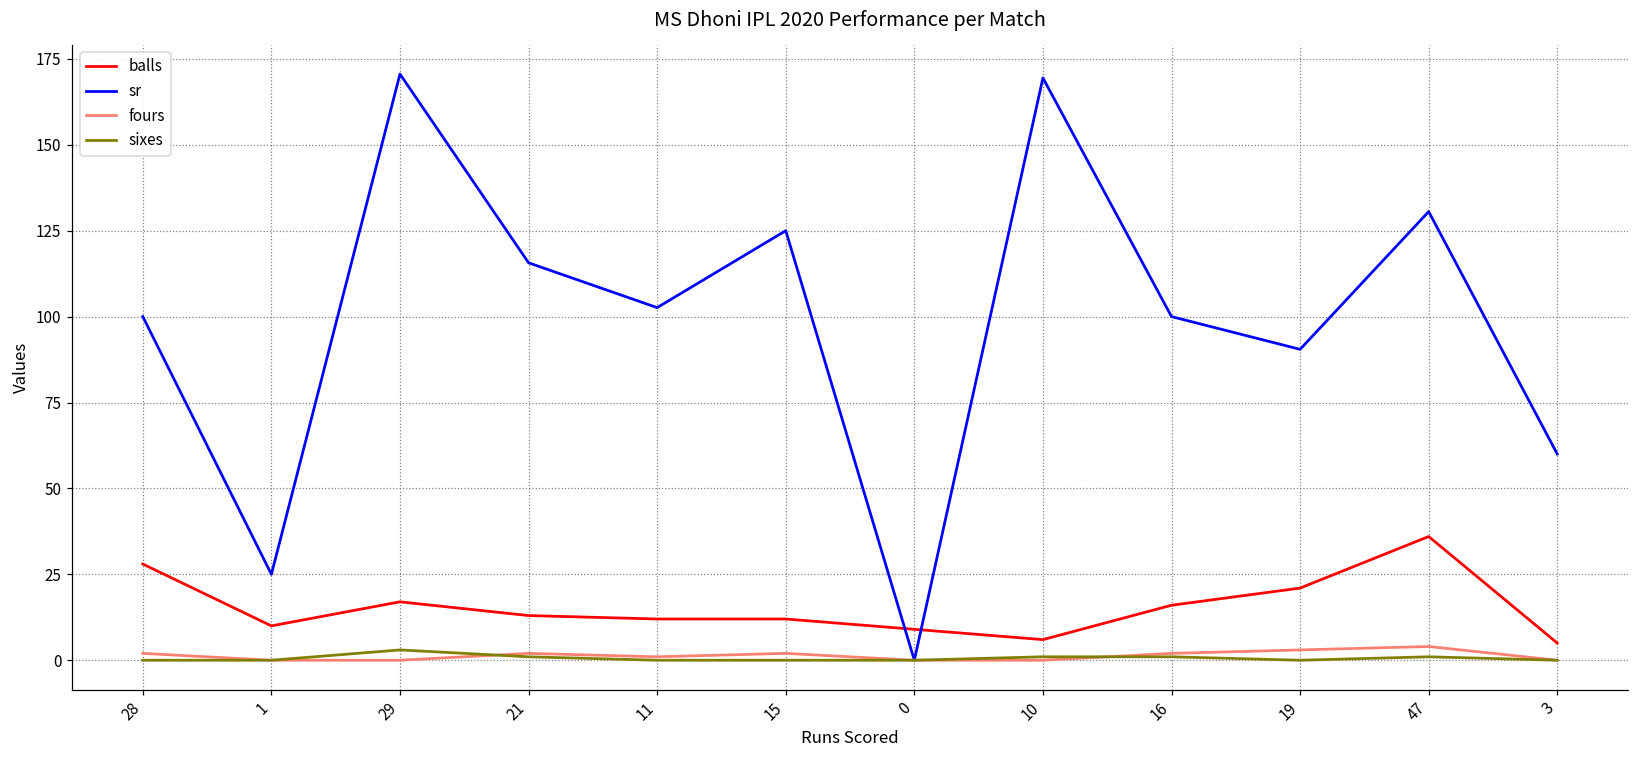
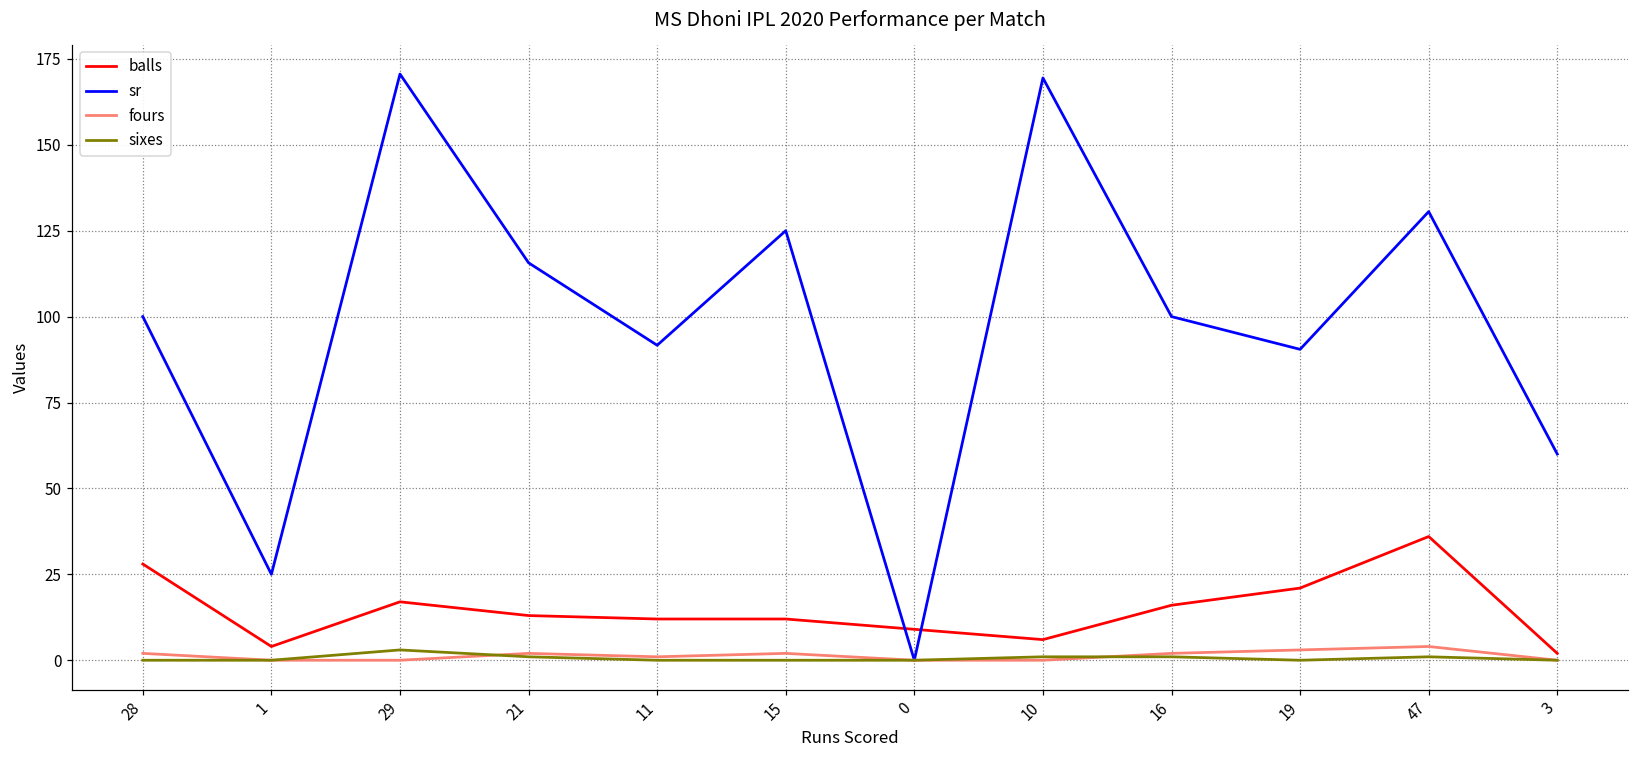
  {
    "balls": {
      "28": 28,
-     "1": 10,
+     "1": 4,
      "29": 17,
      "21": 13,
      "11": 12,
      "15": 12,
      "0": 9,
      "10": 6,
      "16": 16,
      "19": 21,
      "47": 36,
-     "3": 5
+     "3": 2
    },
    "sr": {
      "28": 100,
      "1": 25,
      "29": 171,
      "21": 116,
-     "11": 103,
+     "11": 92,
      "15": 125,
      "10": 169,
      "16": 100,
      "19": 90,
      "47": 131,
      "3": 60
    },
    "fours": {
      "28": 2,
      "29": 0,
      "21": 2,
      "11": 1,
      "15": 2,
      "10": 0,
      "16": 2,
      "19": 3,
      "47": 4
    },
    "sixes": {
      "28": 0,
      "29": 3,
      "21": 1,
      "11": 0,
      "15": 0,
      "10": 1,
      "16": 1,
      "19": 0,
      "47": 1
    }
  }
